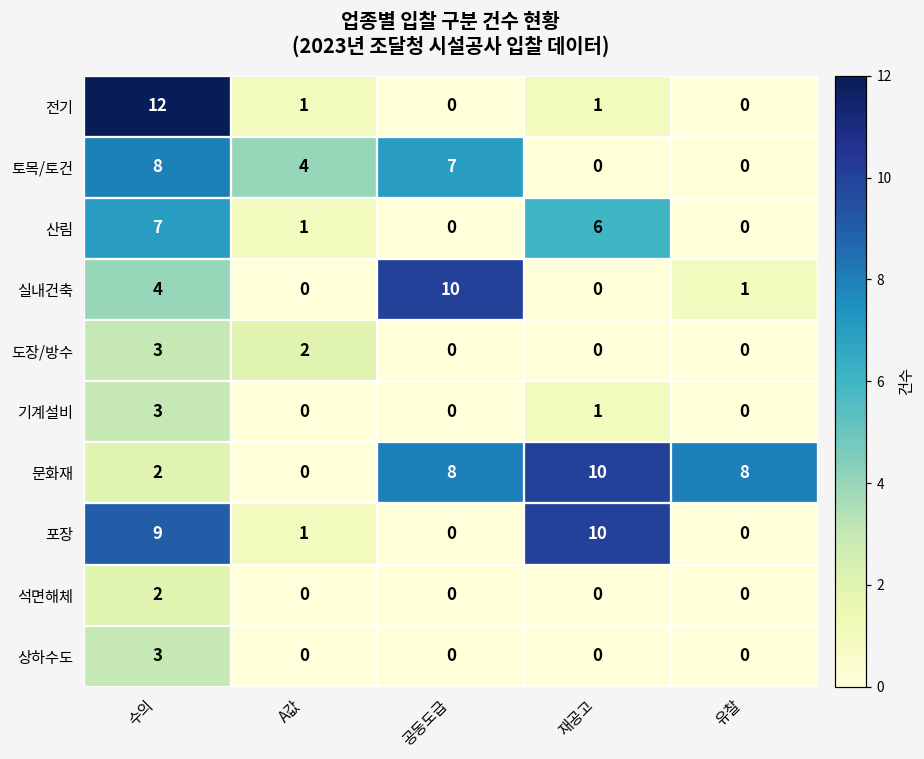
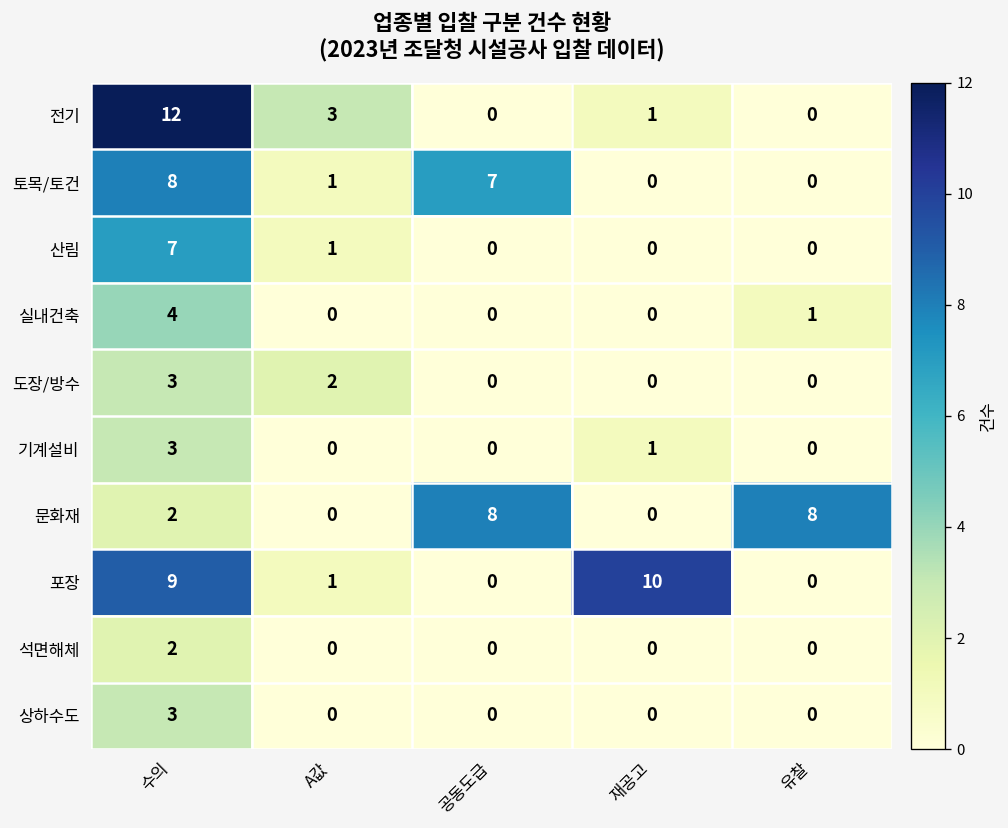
  {
    "전기": {
      "수의": 12,
-     "A값": 1,
+     "A값": 3,
      "공동도급": 0,
      "재공고": 1,
      "유찰": 0
    },
    "토목/토건": {
      "수의": 8,
-     "A값": 4,
+     "A값": 1,
      "공동도급": 7,
      "재공고": 0,
      "유찰": 0
    },
    "산림": {
      "수의": 7,
      "A값": 1,
      "공동도급": 0,
-     "재공고": 6,
+     "재공고": 0,
      "유찰": 0
    },
    "실내건축": {
      "수의": 4,
      "A값": 0,
-     "공동도급": 10,
+     "공동도급": 0,
      "재공고": 0,
      "유찰": 1
    },
    "도장/방수": {
      "수의": 3,
      "A값": 2,
      "공동도급": 0,
      "재공고": 0,
      "유찰": 0
    },
    "기계설비": {
      "수의": 3,
      "A값": 0,
      "공동도급": 0,
      "재공고": 1,
      "유찰": 0
    },
    "문화재": {
      "수의": 2,
      "A값": 0,
      "공동도급": 8,
-     "재공고": 10,
+     "재공고": 0,
      "유찰": 8
    },
    "포장": {
      "수의": 9,
      "A값": 1,
      "공동도급": 0,
      "재공고": 10,
      "유찰": 0
    },
    "석면해체": {
      "수의": 2,
      "A값": 0,
      "공동도급": 0,
      "재공고": 0,
      "유찰": 0
    },
    "상하수도": {
      "수의": 3,
      "A값": 0,
      "공동도급": 0,
      "재공고": 0,
      "유찰": 0
    }
  }
